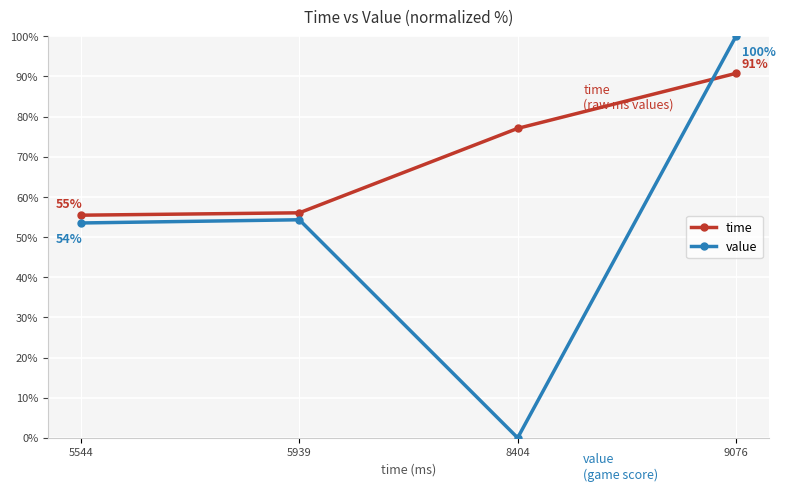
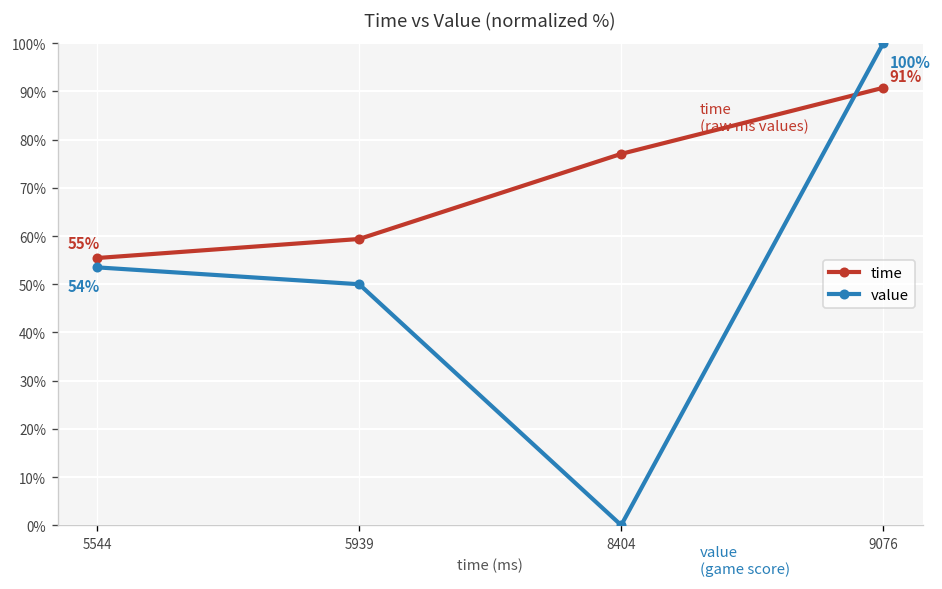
  {
    "time": {
-     "5939": "56%",
+     "5939": "59%",
      "8404": "77%"
    },
    "value": {
-     "5939": "54%",
+     "5939": "50%",
      "8404": "0%"
    }
  }
